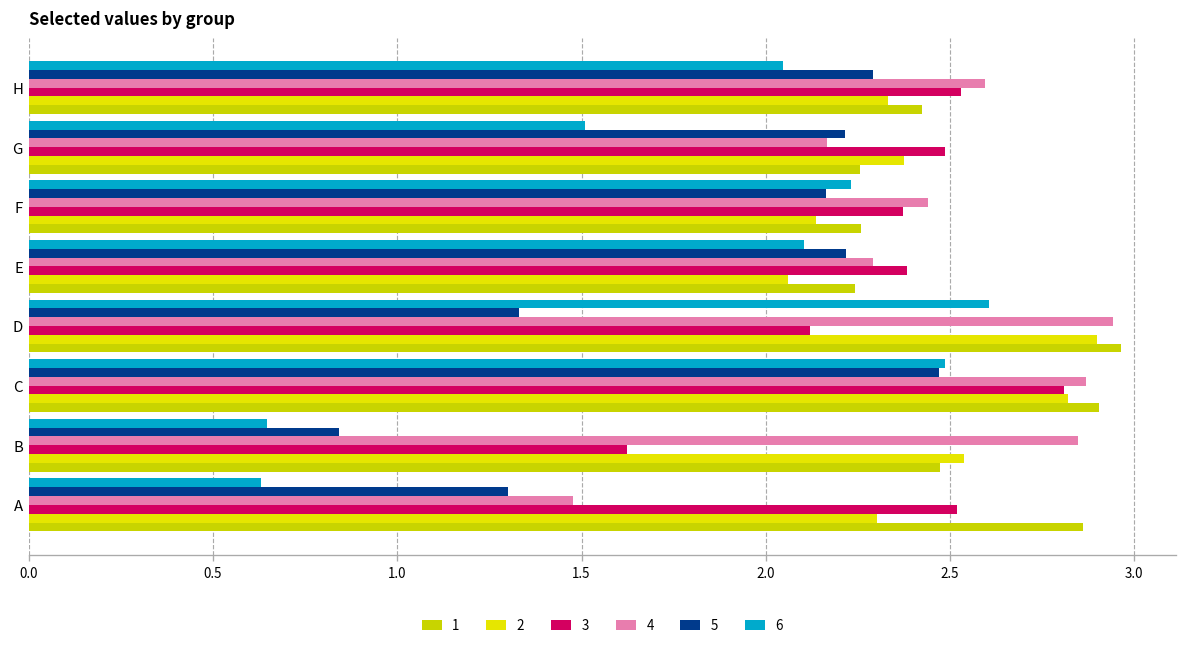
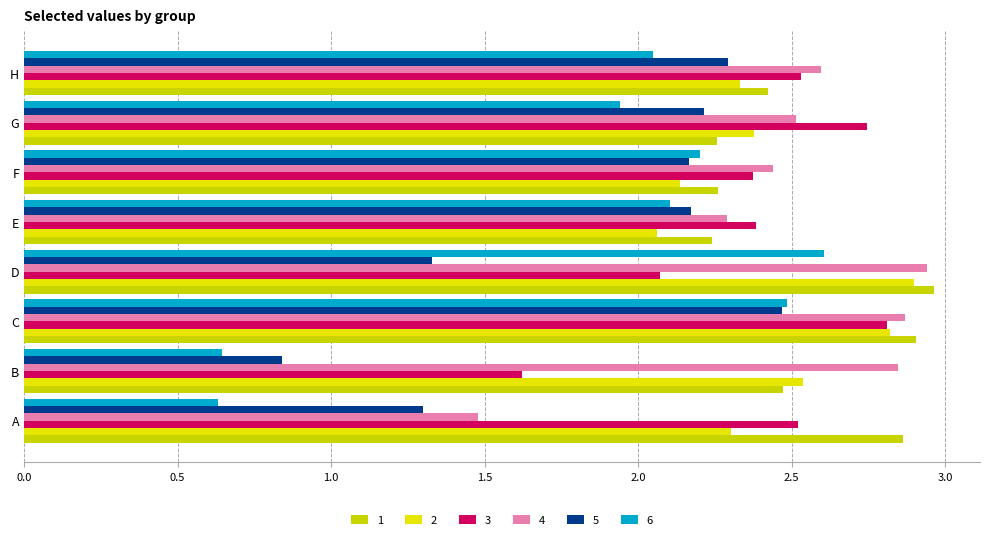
  {
    "3": {
      "H": 2.53,
-     "G": 2.49,
+     "G": 2.75,
      "F": 2.37,
      "E": 2.38,
-     "D": 2.12,
+     "D": 2.07,
      "C": 2.81,
      "B": 1.62,
      "A": 2.52
    },
    "4": {
      "H": 2.60,
-     "G": 2.17,
+     "G": 2.51,
      "F": 2.44,
      "E": 2.29,
      "D": 2.94,
      "C": 2.87,
      "B": 2.85,
      "A": 1.48
    },
    "5": {
      "H": 2.29,
      "G": 2.21,
      "F": 2.16,
-     "E": 2.22,
+     "E": 2.17,
      "D": 1.33,
      "C": 2.47,
      "B": 0.84,
      "A": 1.30
    },
    "6": {
      "H": 2.05,
-     "G": 1.51,
-     "F": 2.23,
+     "G": 1.94,
+     "F": 2.20,
      "E": 2.10,
      "D": 2.61,
      "C": 2.49,
      "B": 0.65,
      "A": 0.63
    }
  }
